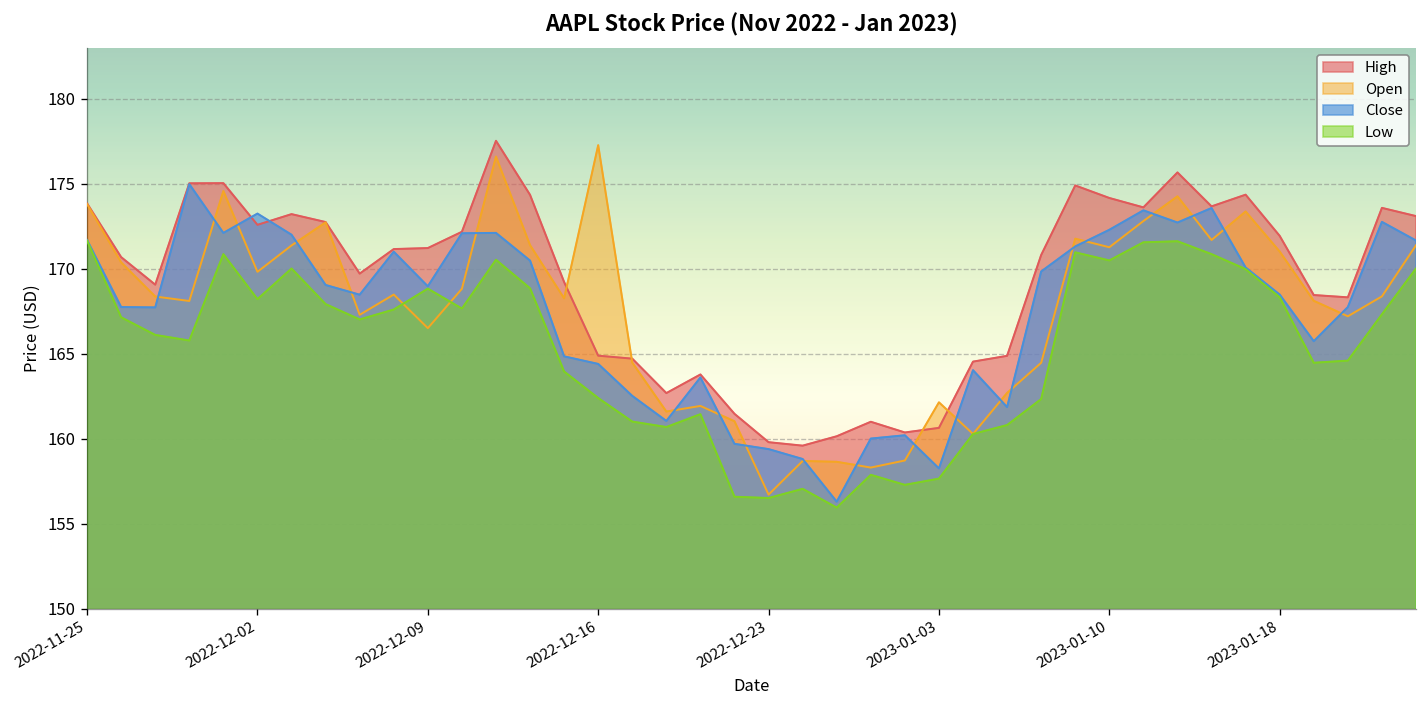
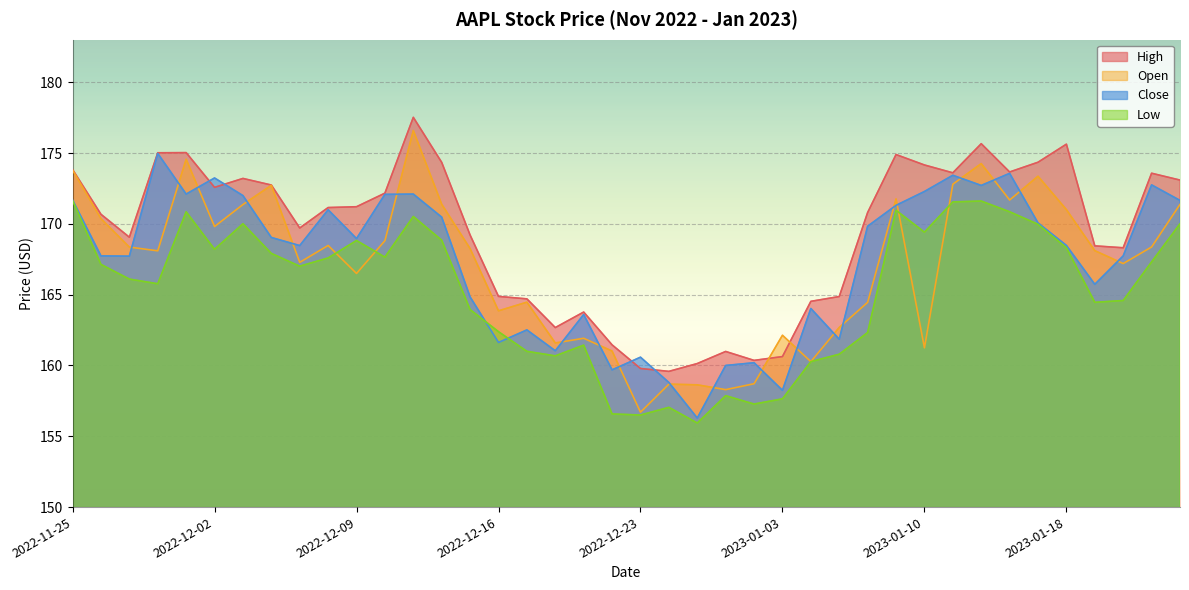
  {
    "High": {
      "2022-12-02": 172.6,
      "2022-12-09": 171.2,
      "2022-12-16": 164.9,
      "2022-12-23": 159.8,
      "2023-01-03": 160.6,
      "2023-01-10": 174.2,
-     "2023-01-18": 171.9
+     "2023-01-18": 175.6
    },
    "Open": {
      "2022-12-02": 169.8,
      "2022-12-09": 166.5,
-     "2022-12-16": 177.3,
+     "2022-12-16": 163.9,
      "2022-12-23": 156.7,
      "2023-01-03": 162.1,
-     "2023-01-10": 171.3,
+     "2023-01-10": 161.2,
      "2023-01-18": 171.0
    },
    "Close": {
      "2022-12-02": 173.2,
-     "2022-12-16": 164.4,
-     "2022-12-23": 159.4,
+     "2022-12-16": 161.6,
+     "2022-12-23": 160.6,
      "2023-01-03": 158.2,
      "2023-01-10": 172.3
    },
    "Low": {
      "2022-12-02": 168.2,
      "2022-12-16": 162.4,
      "2022-12-23": 156.5,
      "2023-01-03": 157.6,
-     "2023-01-10": 170.5
+     "2023-01-10": 169.4
    }
  }
